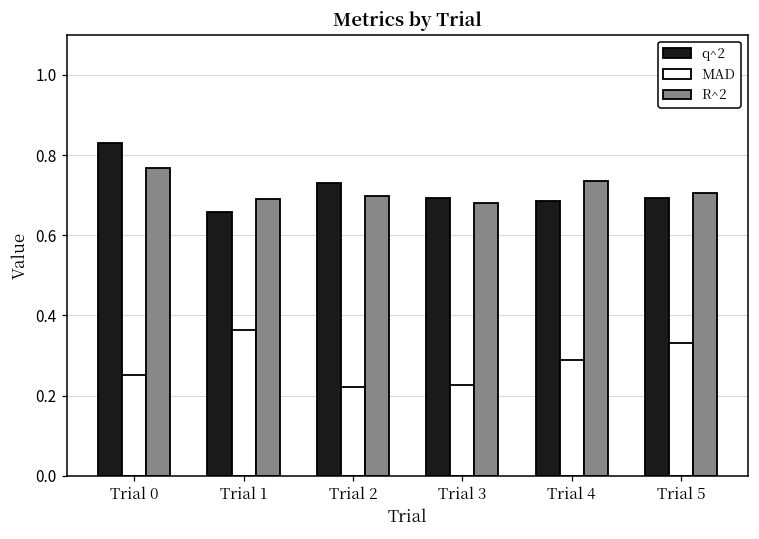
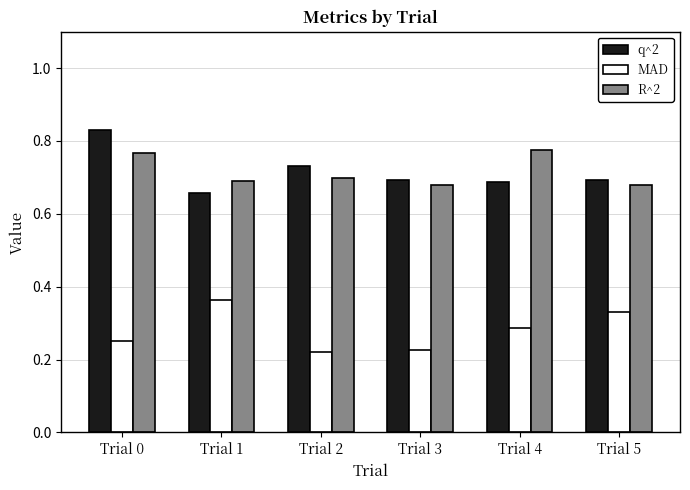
  {
    "q^2": {
      "Trial 0": 0.83,
      "Trial 1": 0.66,
      "Trial 2": 0.73,
      "Trial 3": 0.69,
      "Trial 4": 0.69,
      "Trial 5": 0.69
    },
    "MAD": {
      "Trial 0": 0.25,
      "Trial 1": 0.36,
      "Trial 2": 0.22,
      "Trial 3": 0.23,
      "Trial 4": 0.29,
      "Trial 5": 0.33
    },
    "R^2": {
      "Trial 0": 0.77,
      "Trial 1": 0.69,
      "Trial 2": 0.70,
      "Trial 3": 0.68,
-     "Trial 4": 0.74,
-     "Trial 5": 0.71
+     "Trial 4": 0.78,
+     "Trial 5": 0.68
    }
  }
